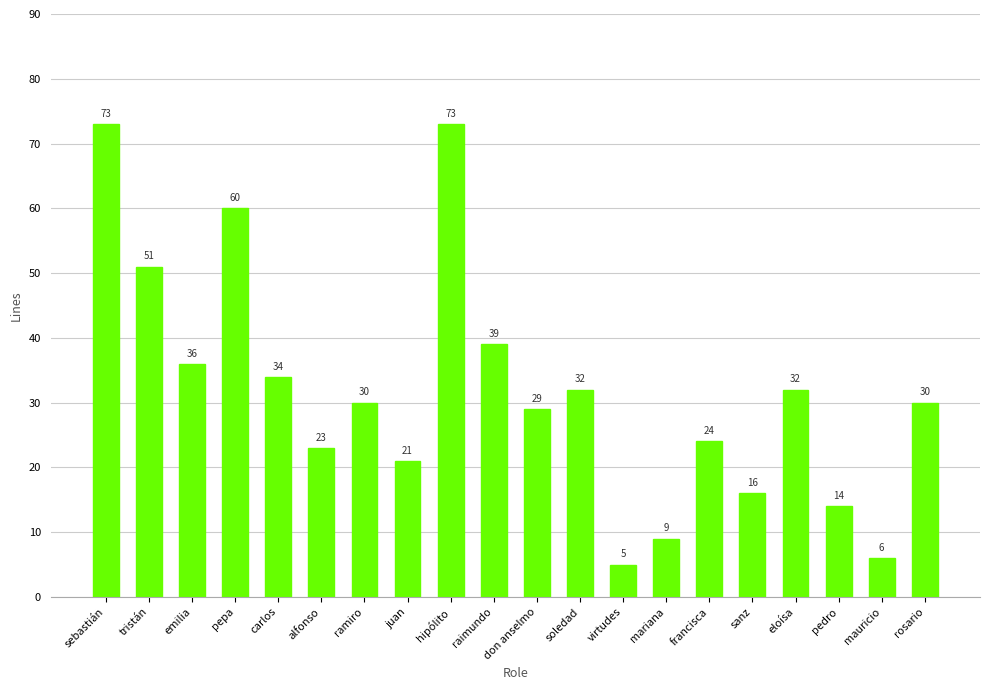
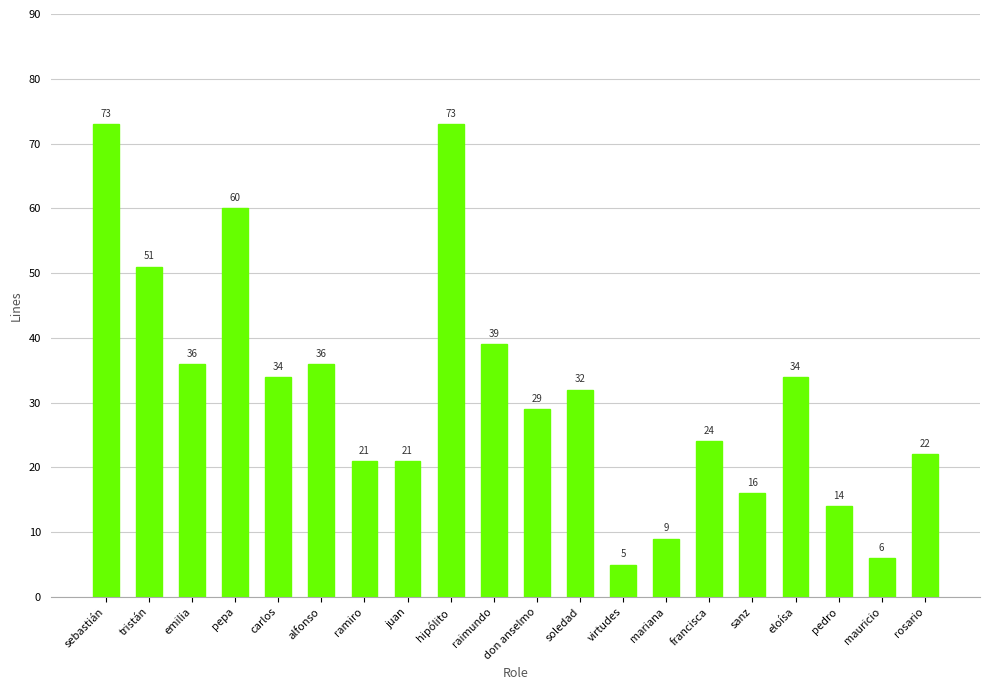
  {
    "sebastián": 73,
    "tristán": 51,
    "emilia": 36,
    "pepa": 60,
    "carlos": 34,
-   "alfonso": 23,
-   "ramiro": 30,
+   "alfonso": 36,
+   "ramiro": 21,
    "juan": 21,
    "hipólito": 73,
    "raimundo": 39,
    "don anselmo": 29,
    "soledad": 32,
    "virtudes": 5,
    "mariana": 9,
    "francisca": 24,
    "sanz": 16,
-   "eloísa": 32,
+   "eloísa": 34,
    "pedro": 14,
    "mauricio": 6,
-   "rosario": 30
+   "rosario": 22
  }
